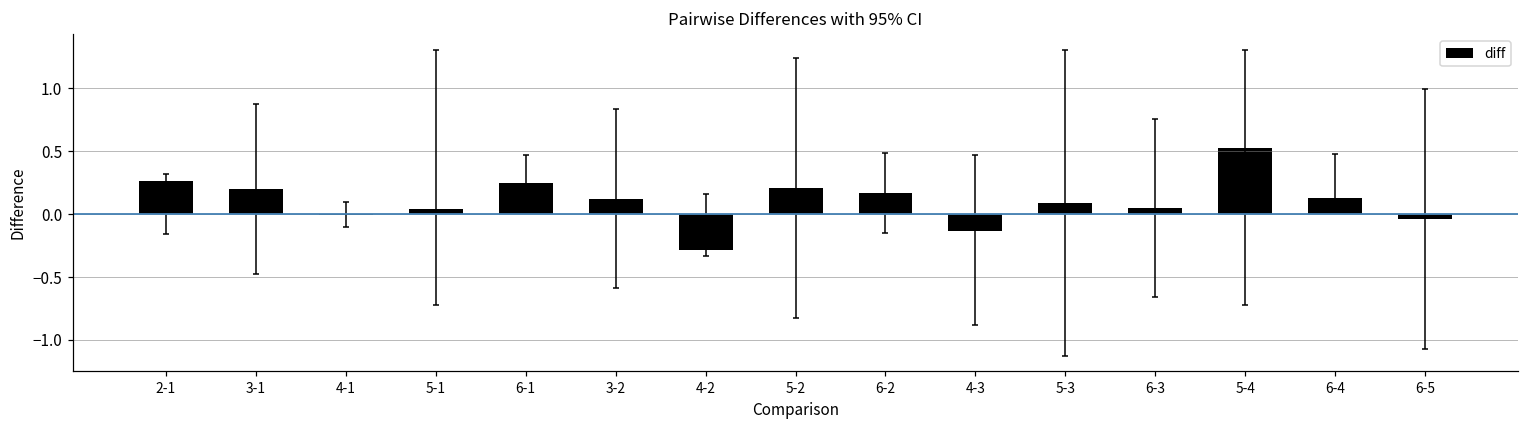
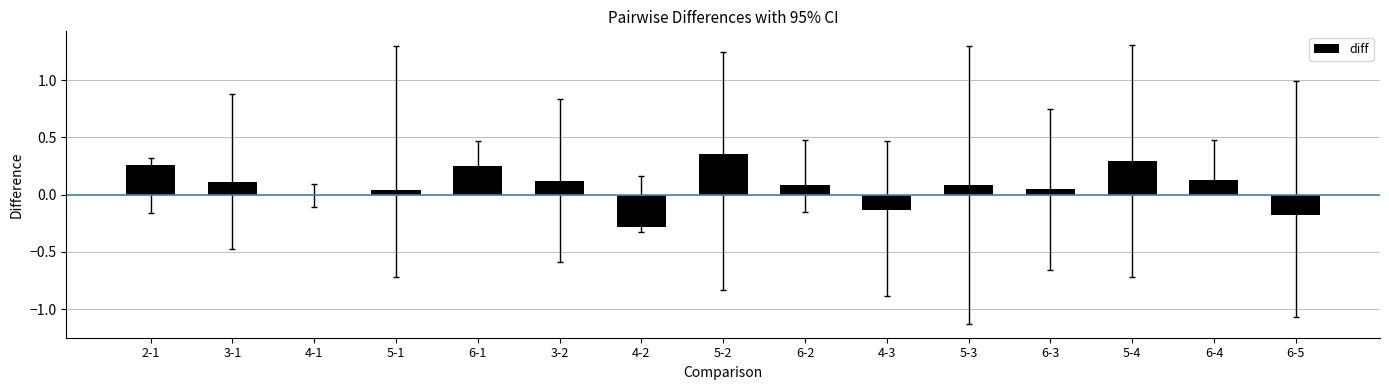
  {
    "diff": {
      "2-1": 0.26,
-     "3-1": 0.20,
+     "3-1": 0.11,
      "5-1": 0.04,
      "6-1": 0.25,
      "3-2": 0.12,
      "4-2": -0.29,
-     "5-2": 0.21,
-     "6-2": 0.17,
+     "5-2": 0.35,
+     "6-2": 0.09,
      "4-3": -0.13,
      "5-3": 0.09,
      "6-3": 0.05,
-     "5-4": 0.53,
+     "5-4": 0.29,
      "6-4": 0.13,
-     "6-5": -0.04
+     "6-5": -0.17
    }
  }
